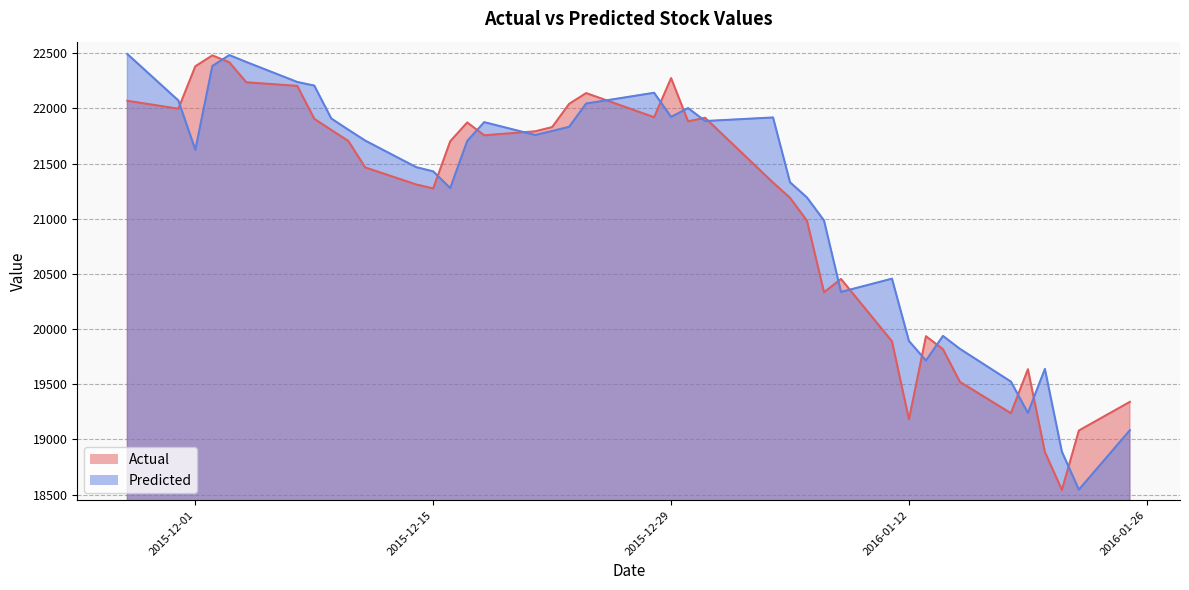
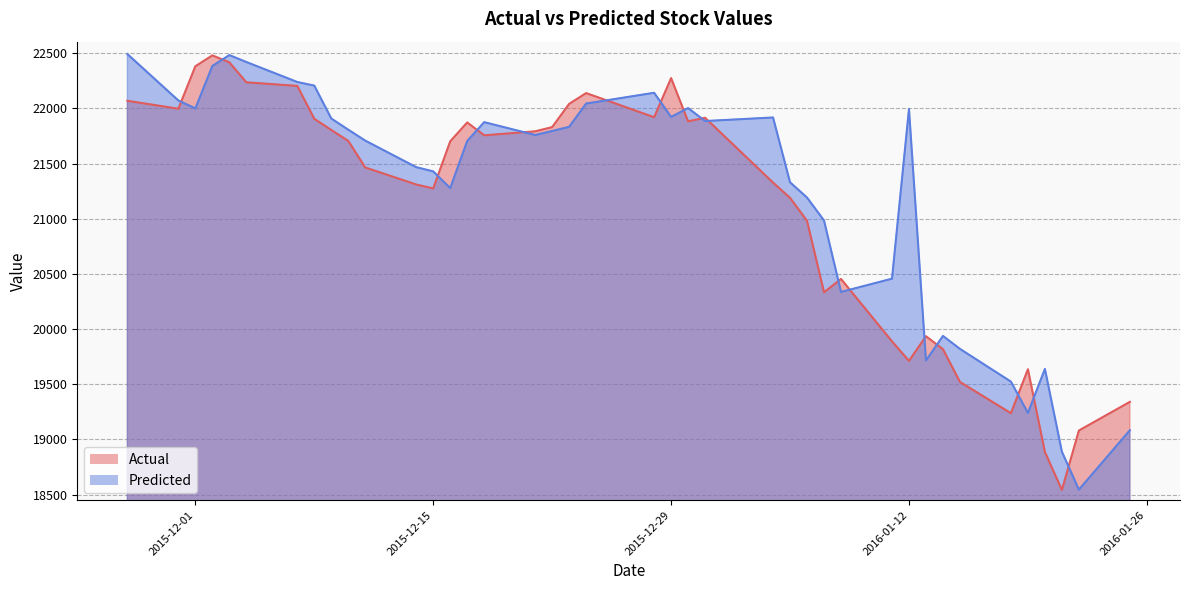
  {
    "Actual": {
      "2015-12-01": 22380,
      "2015-12-15": 21270,
      "2015-12-29": 22270,
-     "2016-01-12": 19180
+     "2016-01-12": 19710
    },
    "Predicted": {
-     "2015-12-01": 21620,
+     "2015-12-01": 22000,
      "2015-12-15": 21430,
      "2015-12-29": 21920,
-     "2016-01-12": 19890
+     "2016-01-12": 21990
    }
  }
